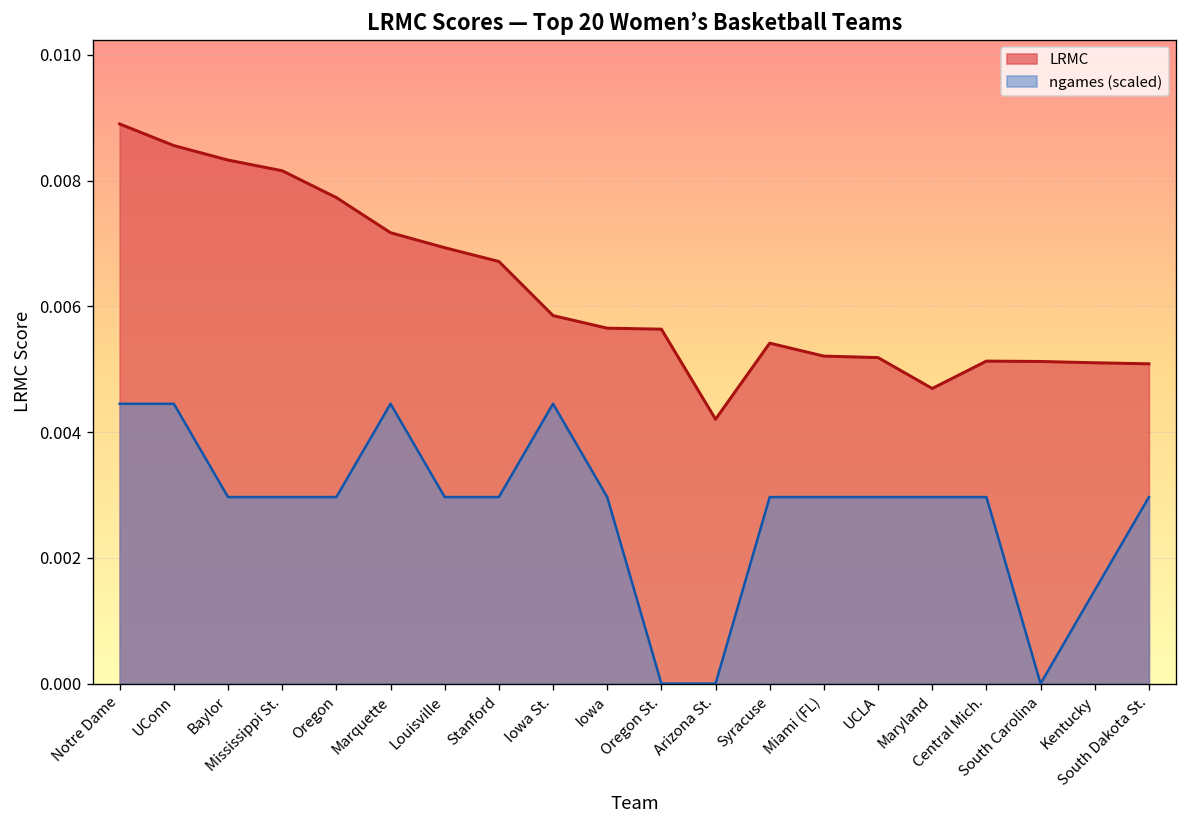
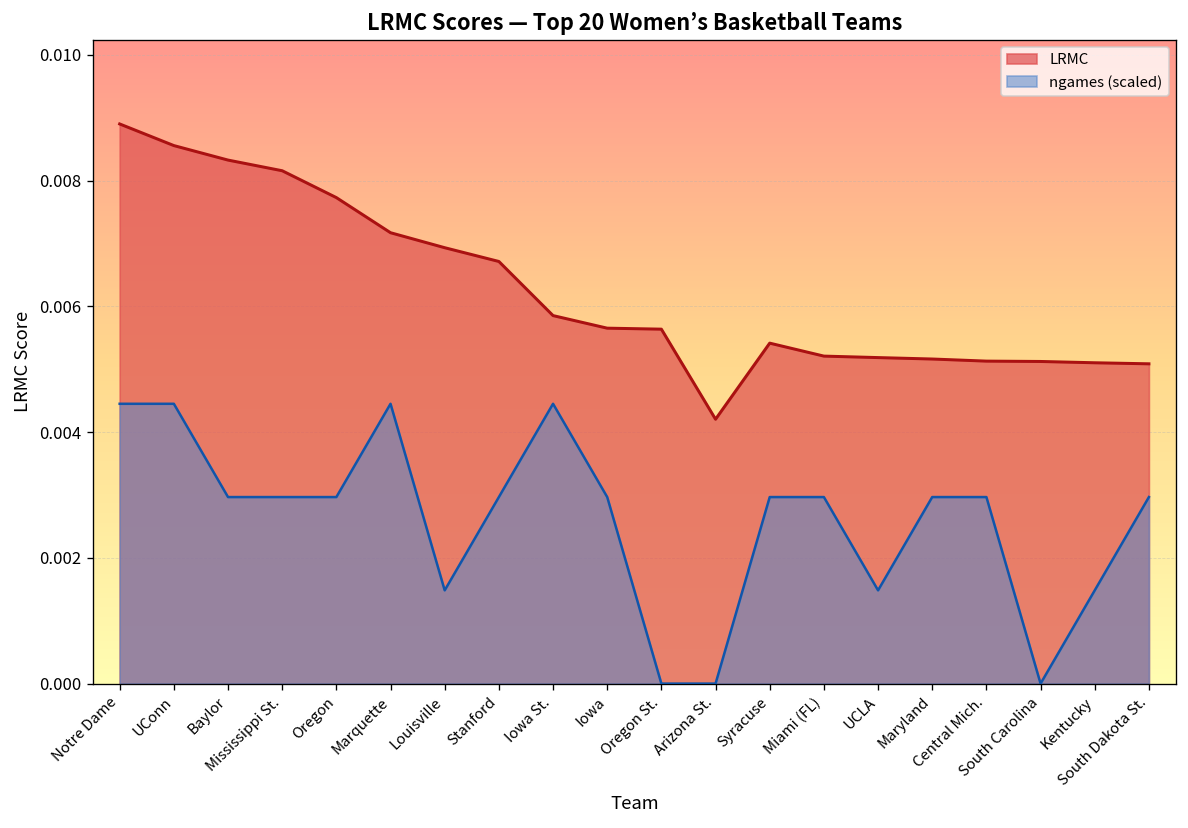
  {
    "LRMC": {
      "Notre Dame": 0.0089,
      "UConn": 0.0086,
      "Baylor": 0.0083,
      "Mississippi St.": 0.0082,
      "Oregon": 0.0077,
      "Marquette": 0.0072,
      "Louisville": 0.0069,
      "Stanford": 0.0067,
      "Iowa St.": 0.0059,
      "Iowa": 0.0057,
      "Oregon St.": 0.0056,
      "Arizona St.": 0.0042,
      "Syracuse": 0.0054,
      "Miami (FL)": 0.0052,
      "UCLA": 0.0052,
-     "Maryland": 0.0047,
+     "Maryland": 0.0052,
      "Central Mich.": 0.0051,
      "South Carolina": 0.0051,
      "Kentucky": 0.0051,
      "South Dakota St.": 0.0051
    },
    "ngames (scaled)": {
      "Notre Dame": 0.0044,
      "UConn": 0.0044,
      "Baylor": 0.0030,
      "Mississippi St.": 0.0030,
      "Oregon": 0.0030,
      "Marquette": 0.0044,
-     "Louisville": 0.0030,
+     "Louisville": 0.0015,
      "Stanford": 0.0030,
      "Iowa St.": 0.0044,
      "Iowa": 0.0030,
      "Oregon St.": 0.0000,
      "Arizona St.": 0.0000,
      "Syracuse": 0.0030,
      "Miami (FL)": 0.0030,
-     "UCLA": 0.0030,
+     "UCLA": 0.0015,
      "Maryland": 0.0030,
      "Central Mich.": 0.0030,
      "South Carolina": 0.0000,
      "Kentucky": 0.0015,
      "South Dakota St.": 0.0030
    }
  }
